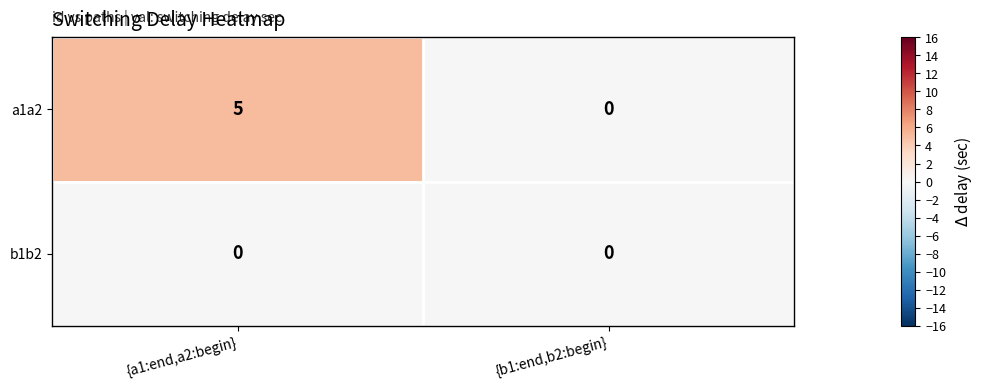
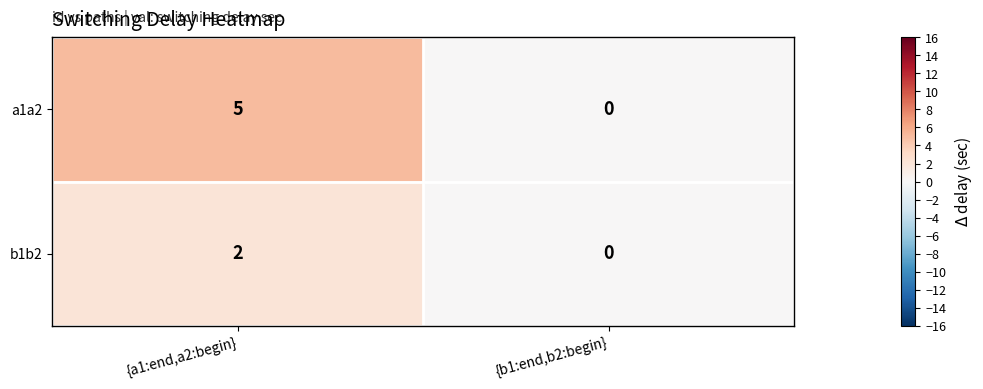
  {
    "a1a2": {
      "{a1:end,a2:begin}": 5,
      "{b1:end,b2:begin}": 0
    },
    "b1b2": {
-     "{a1:end,a2:begin}": 0,
+     "{a1:end,a2:begin}": 2,
      "{b1:end,b2:begin}": 0
    }
  }
